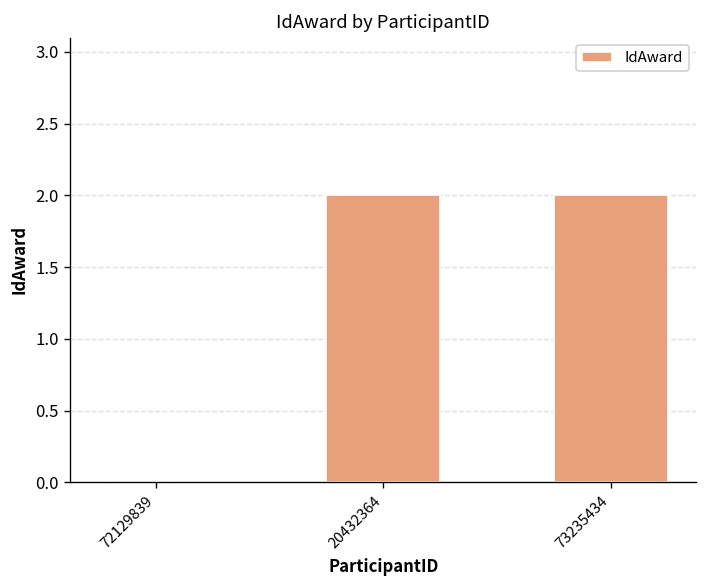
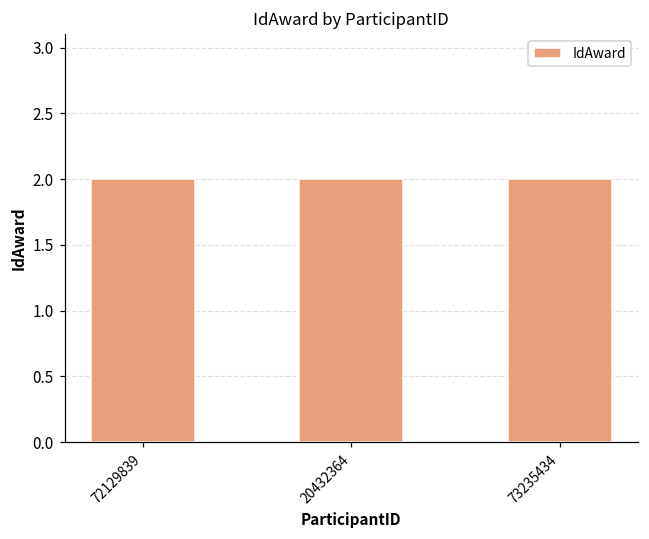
  {
-   "72129839": 0,
+   "72129839": 2,
    "20432364": 2,
    "73235434": 2
  }
